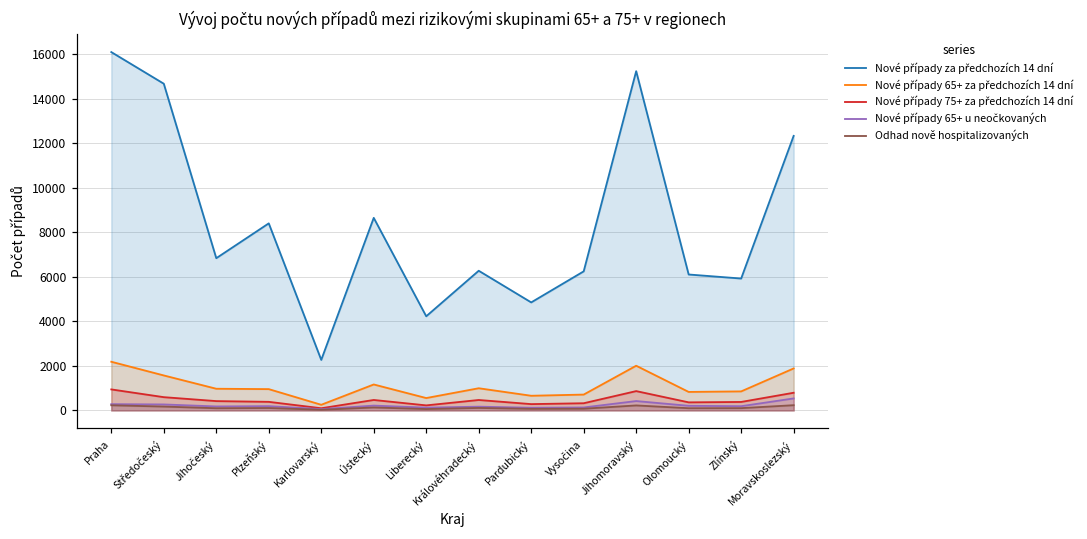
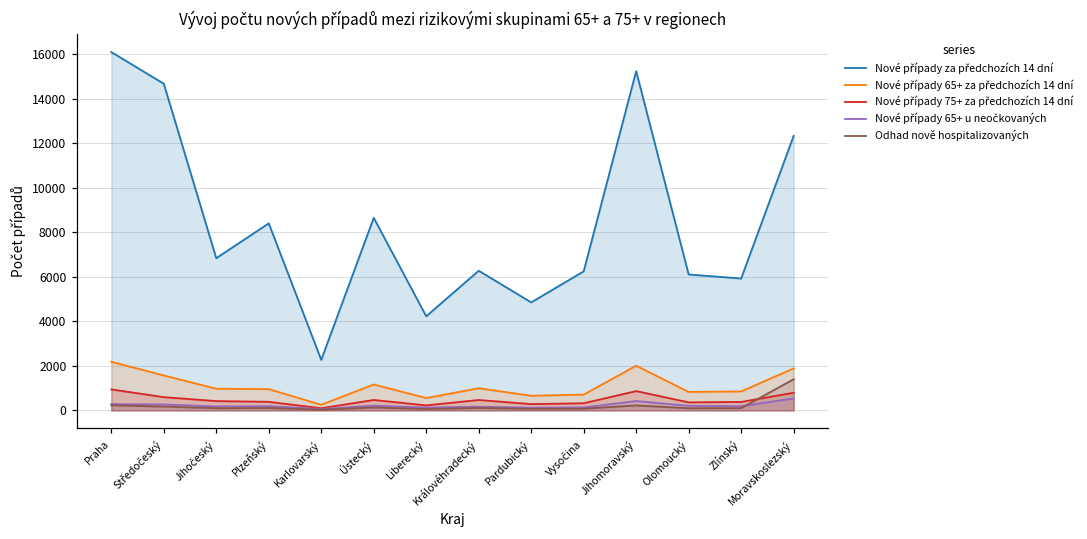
  {
    "Nové případy za předchozích 14 dní": {
      "Praha": 16100,
      "Středočeský": 14700,
      "Jihočeský": 6800,
      "Plzeňský": 8400,
      "Karlovarský": 2300,
      "Ústecký": 8600,
      "Liberecký": 4200,
      "Královéhradecký": 6300,
      "Pardubický": 4800,
      "Vysočina": 6200,
      "Jihomoravský": 15200,
      "Olomoucký": 6100,
      "Zlínský": 5900,
      "Moravskoslezský": 12300
    },
    "Nové případy 65+ za předchozích 14 dní": {
      "Praha": 2200,
      "Středočeský": 1600,
      "Jihočeský": 1000,
      "Plzeňský": 1000,
      "Karlovarský": 300,
      "Ústecký": 1200,
      "Liberecký": 600,
      "Královéhradecký": 1000,
      "Pardubický": 700,
      "Vysočina": 700,
      "Jihomoravský": 2000,
      "Olomoucký": 800,
      "Zlínský": 900,
      "Moravskoslezský": 1900
    },
    "Nové případy 75+ za předchozích 14 dní": {
      "Praha": 900,
      "Středočeský": 600,
      "Jihočeský": 400,
      "Plzeňský": 400,
      "Ústecký": 500,
      "Královéhradecký": 500,
      "Pardubický": 300,
      "Vysočina": 300,
      "Jihomoravský": 900,
      "Olomoucký": 400,
      "Zlínský": 400,
      "Moravskoslezský": 800
    },
    "Nové případy 65+ u neočkovaných": {
      "Jihomoravský": 400,
      "Moravskoslezský": 500
    },
    "Odhad nově hospitalizovaných": {
      "Jihomoravský": 200,
-     "Moravskoslezský": 200
+     "Moravskoslezský": 1400
    }
  }
